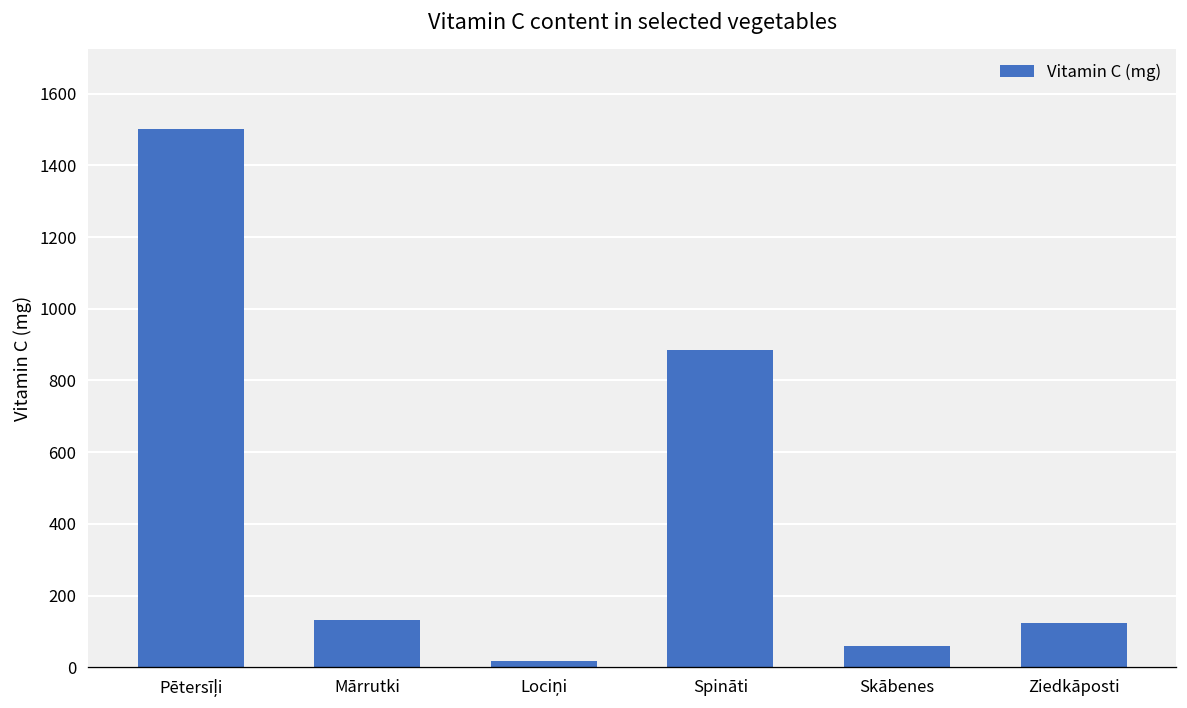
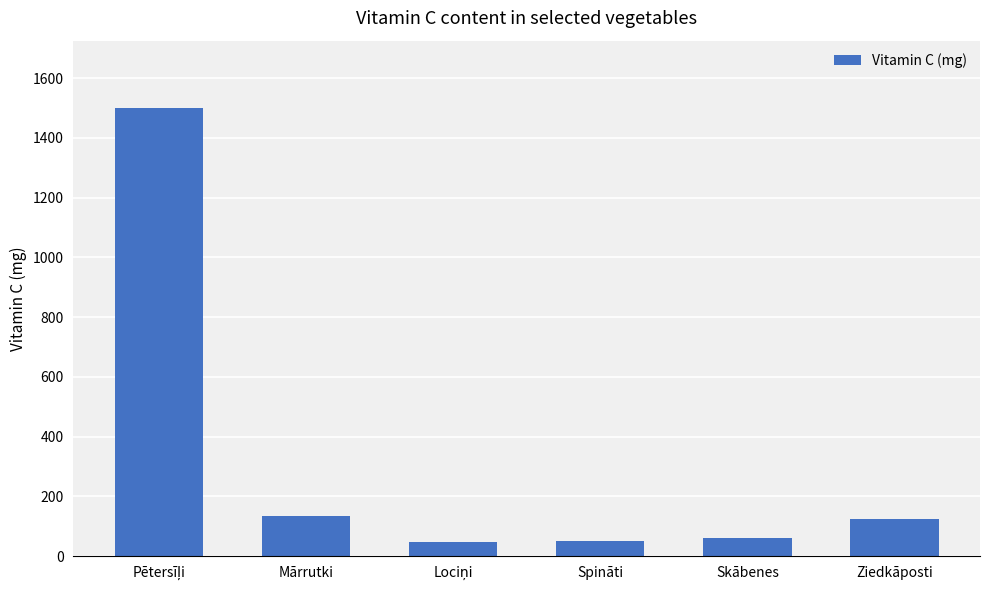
  {
    "Pētersīļi": 1500,
    "Mārrutki": 130,
-   "Lociņi": 20,
-   "Spināti": 890,
+   "Lociņi": 50,
+   "Spināti": 50,
    "Skābenes": 60,
    "Ziedkāposti": 120
  }
